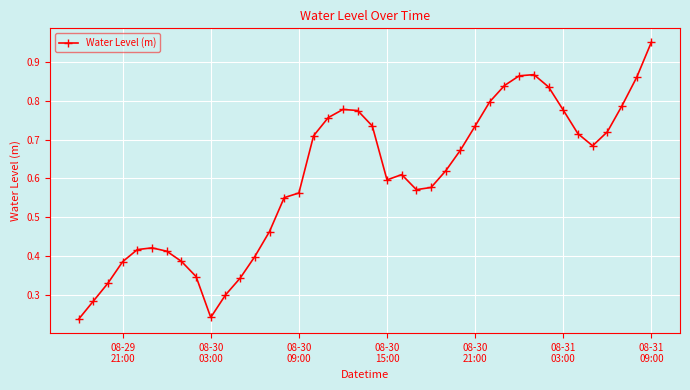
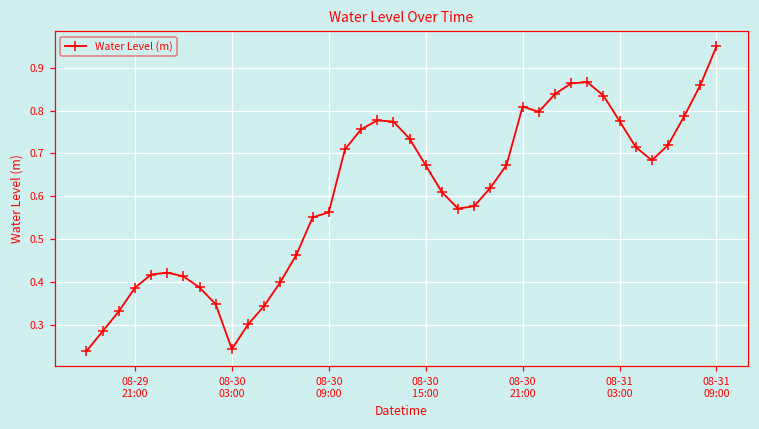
  {
    "08-29 21:00": 0.39,
    "08-30 03:00": 0.24,
    "08-30 09:00": 0.56,
-   "08-30 15:00": 0.60,
-   "08-30 21:00": 0.73,
+   "08-30 15:00": 0.67,
+   "08-30 21:00": 0.81,
    "08-31 03:00": 0.78,
    "08-31 09:00": 0.95
  }
